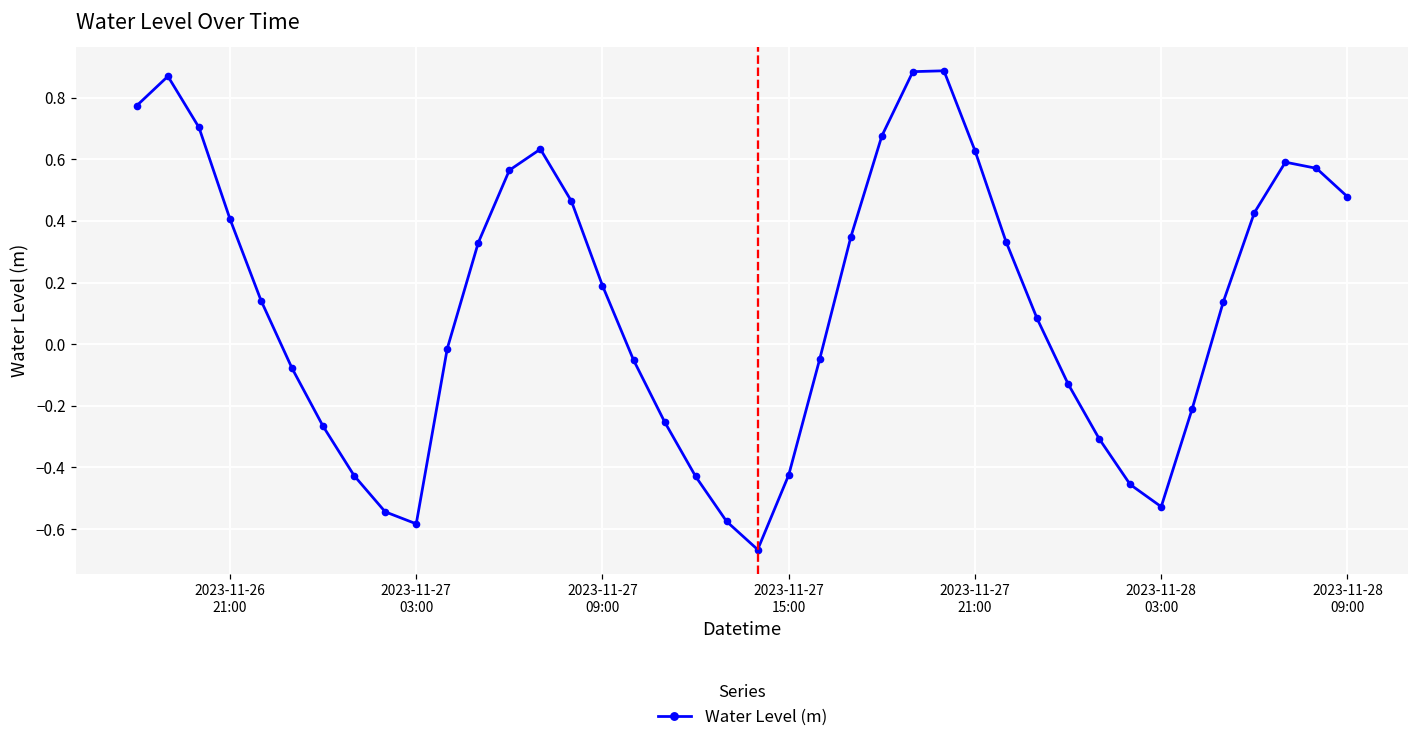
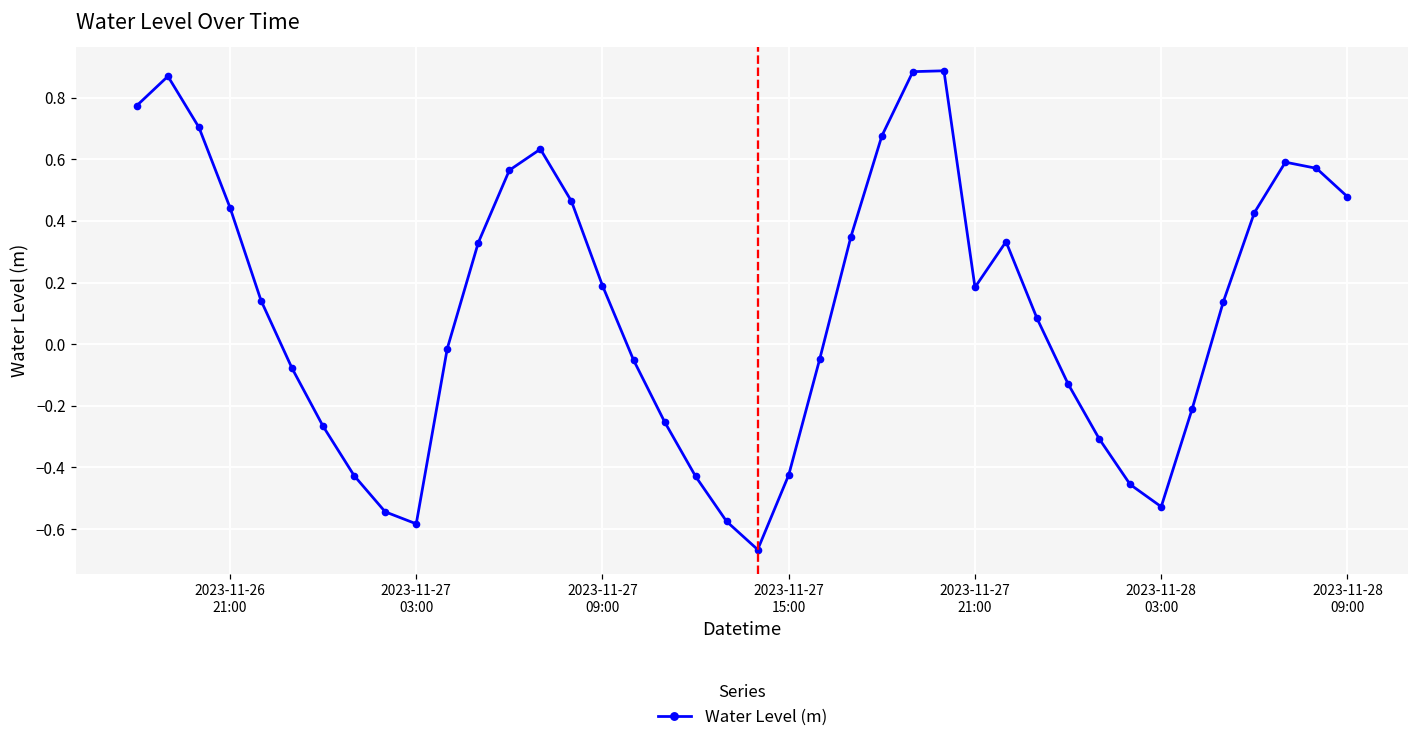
  {
-   "2023-11-26 21:00": 0.41,
+   "2023-11-26 21:00": 0.44,
    "2023-11-27 03:00": -0.58,
    "2023-11-27 09:00": 0.19,
    "2023-11-27 15:00": -0.42,
-   "2023-11-27 21:00": 0.63,
+   "2023-11-27 21:00": 0.18,
    "2023-11-28 03:00": -0.53,
    "2023-11-28 09:00": 0.48
  }
